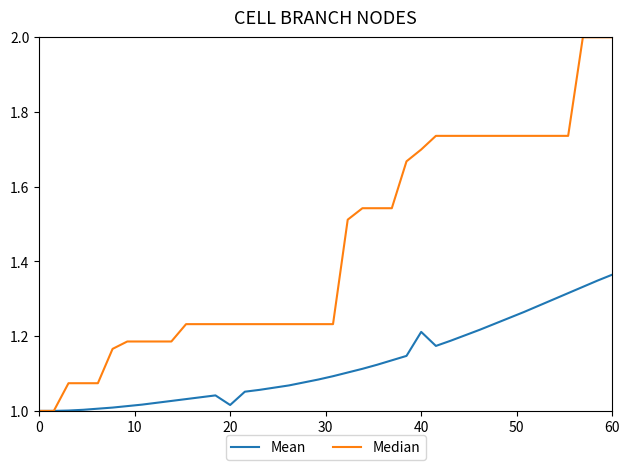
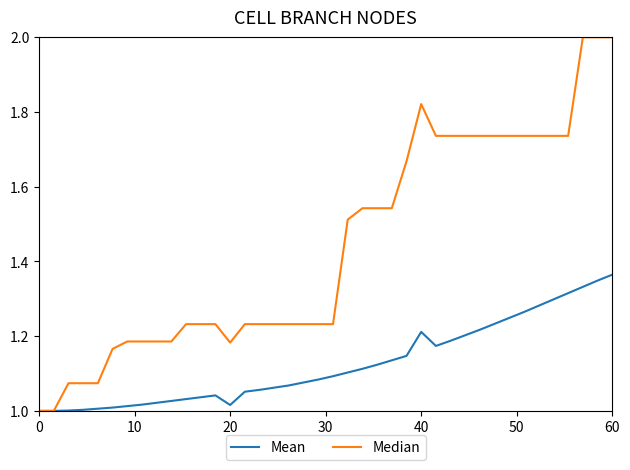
  {
    "Mean": {
      "20": 1.02,
      "40": 1.21,
      "60": 1.36
    },
    "Median": {
-     "20": 1.23,
-     "40": 1.70,
+     "20": 1.18,
+     "40": 1.82,
      "60": 2.00
    }
  }
